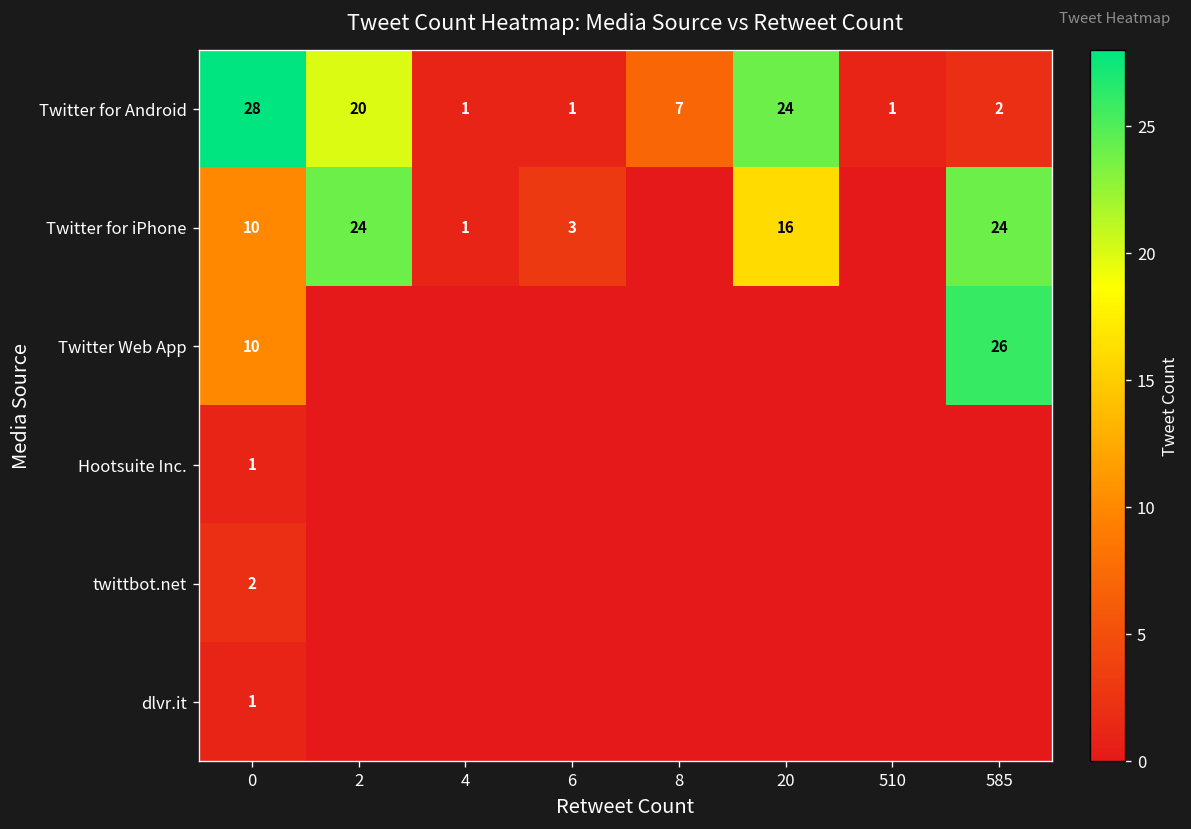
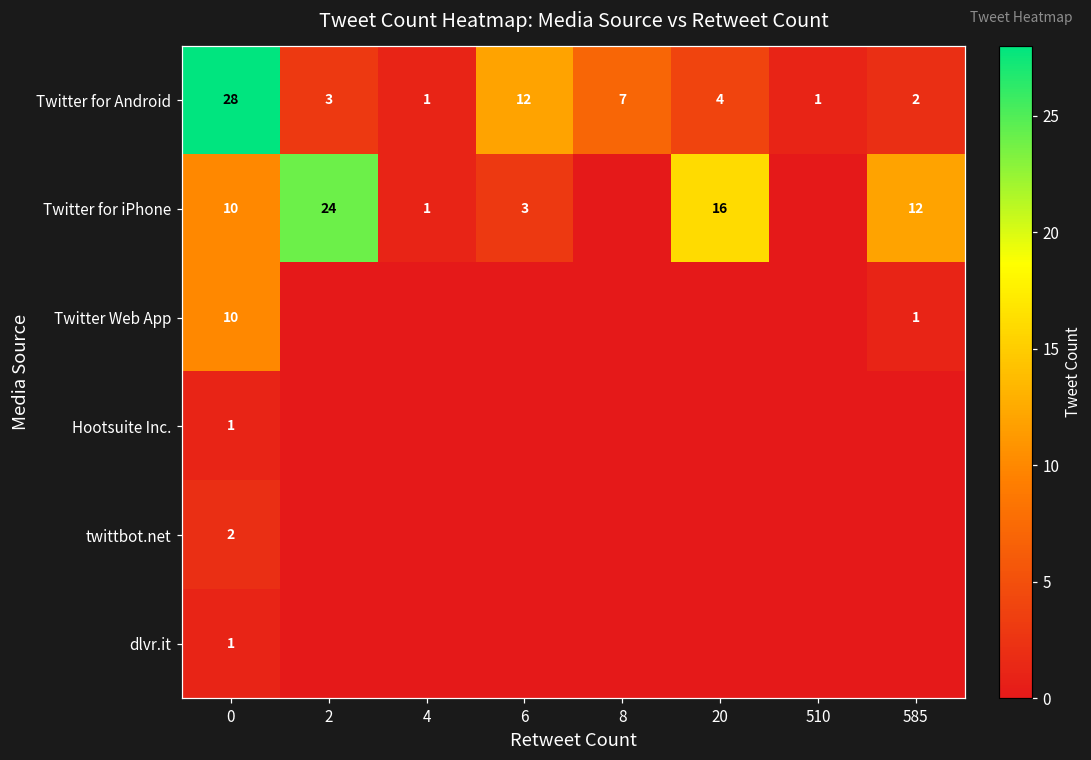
  {
    "Twitter for Android": {
      "0": 28,
-     "2": 20,
+     "2": 3,
      "4": 1,
-     "6": 1,
+     "6": 12,
      "8": 7,
-     "20": 24,
+     "20": 4,
      "510": 1,
      "585": 2
    },
    "Twitter for iPhone": {
      "0": 10,
      "2": 24,
      "4": 1,
      "6": 3,
      "20": 16,
-     "585": 24
+     "585": 12
    },
    "Twitter Web App": {
      "0": 10,
-     "585": 26
+     "585": 1
    },
    "Hootsuite Inc.": {
      "0": 1
    },
    "twittbot.net": {
      "0": 2
    },
    "dlvr.it": {
      "0": 1
    }
  }
